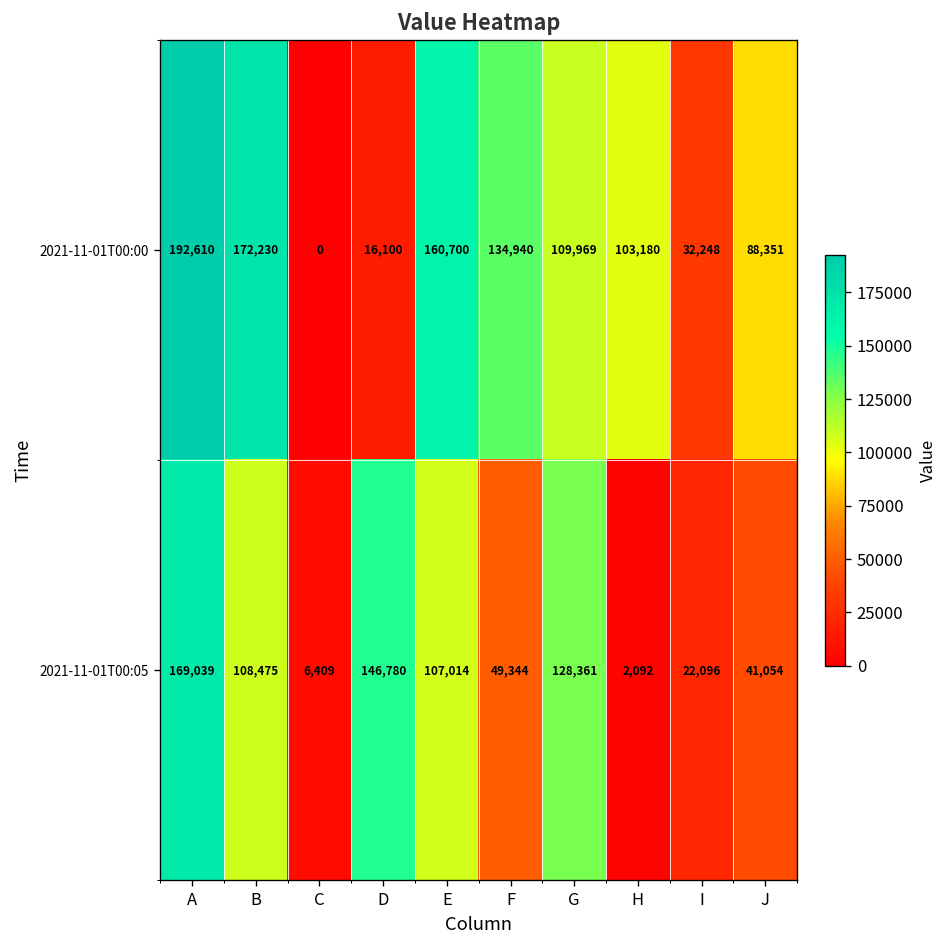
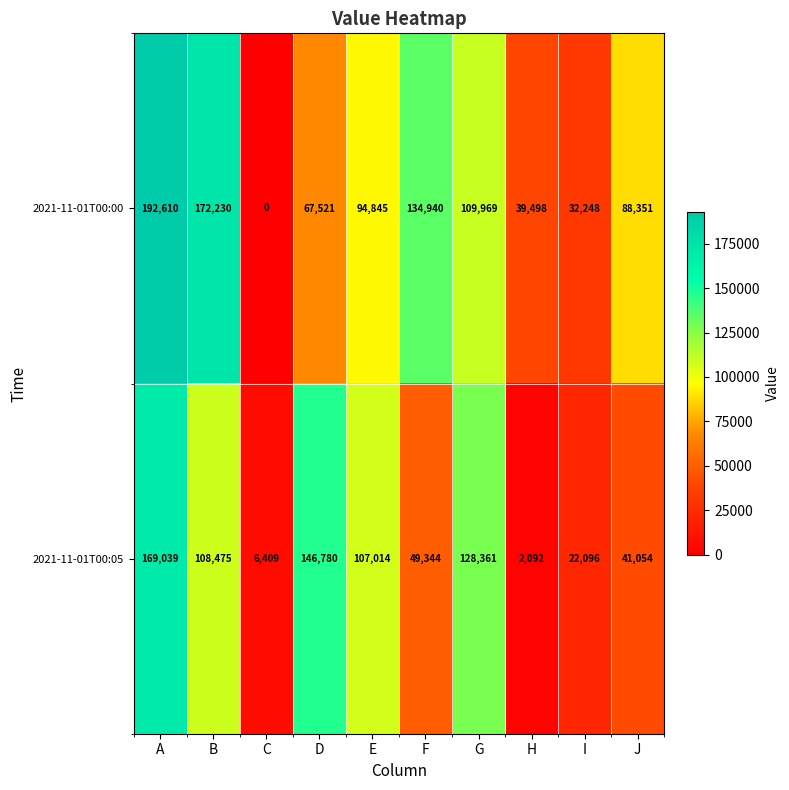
  {
    "2021-11-01T00:00": {
      "A": "192,610",
      "B": "172,230",
      "C": "0",
-     "D": "16,100",
-     "E": "160,700",
+     "D": "67,521",
+     "E": "94,845",
      "F": "134,940",
      "G": "109,969",
-     "H": "103,180",
+     "H": "39,498",
      "I": "32,248",
      "J": "88,351"
    },
    "2021-11-01T00:05": {
      "A": "169,039",
      "B": "108,475",
      "C": "6,409",
      "D": "146,780",
      "E": "107,014",
      "F": "49,344",
      "G": "128,361",
      "H": "2,092",
      "I": "22,096",
      "J": "41,054"
    }
  }
